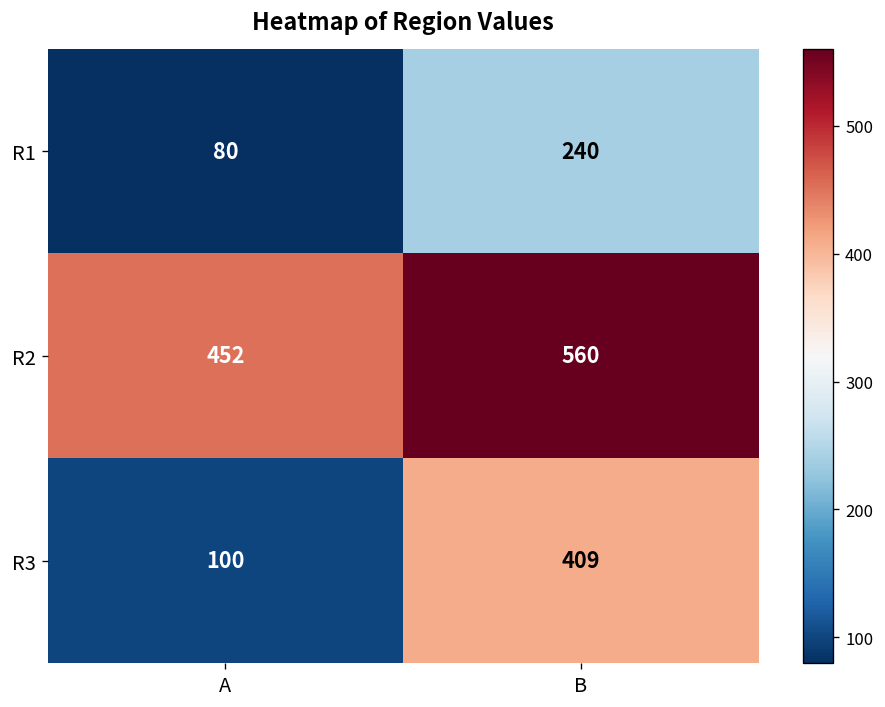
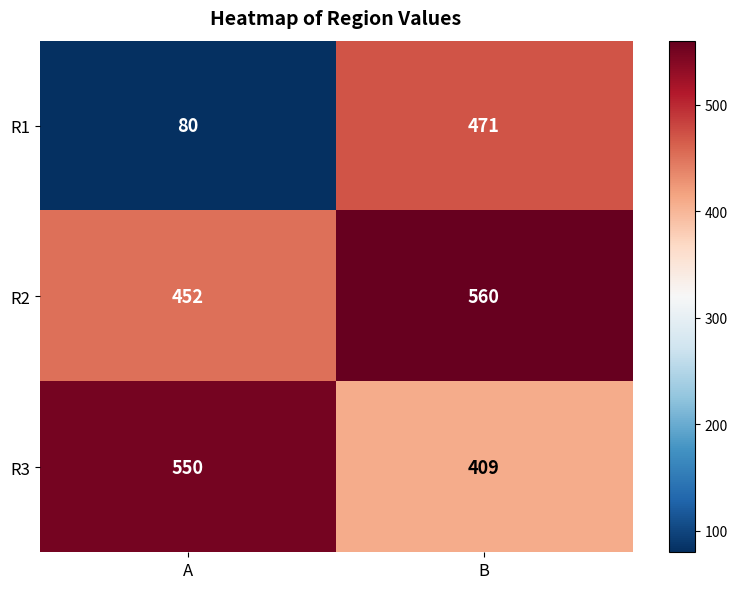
  {
    "R1": {
      "A": 80,
-     "B": 240
+     "B": 471
    },
    "R2": {
      "A": 452,
      "B": 560
    },
    "R3": {
-     "A": 100,
+     "A": 550,
      "B": 409
    }
  }
